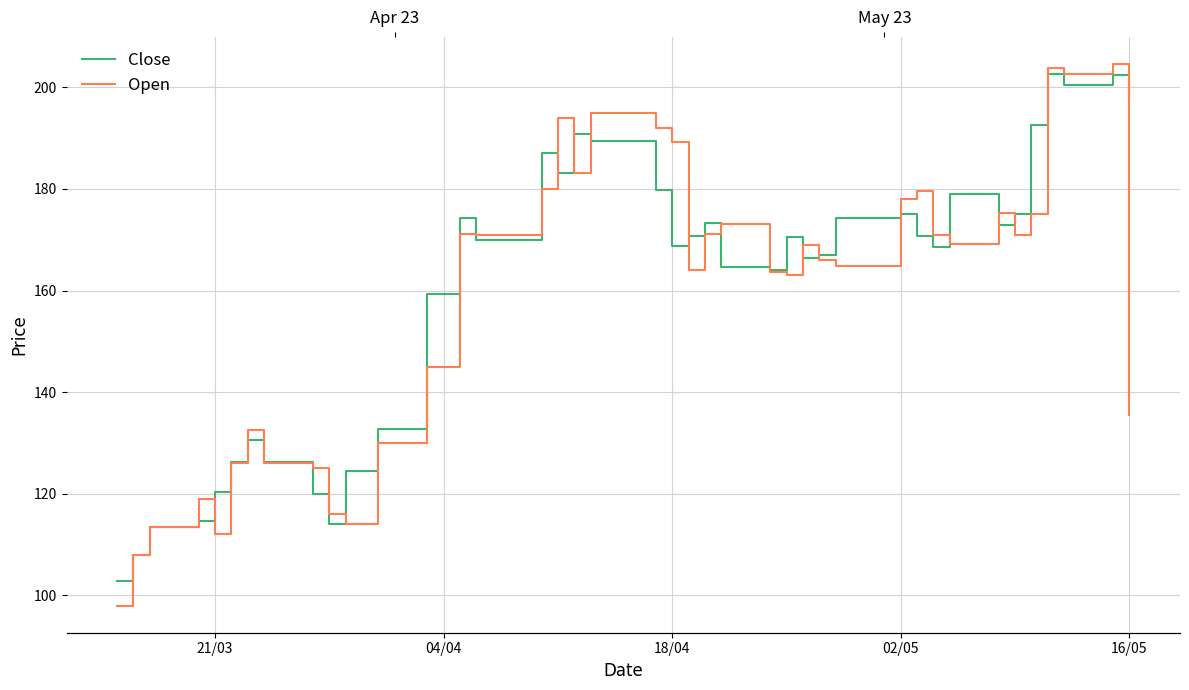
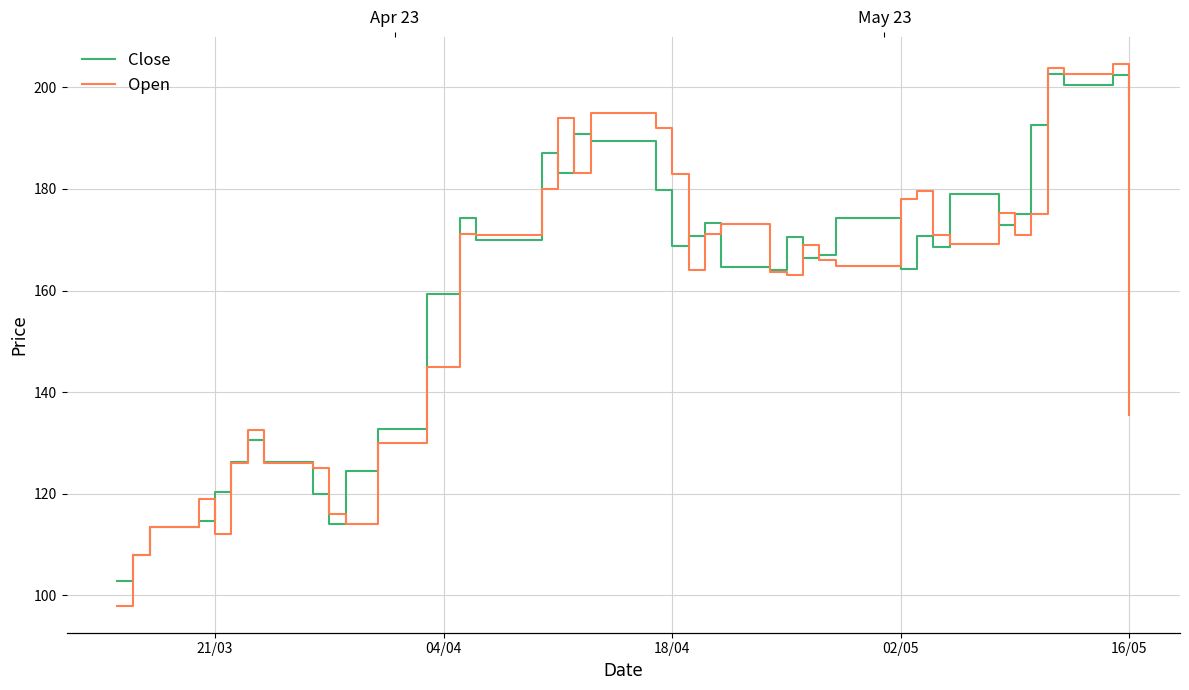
  {
    "Close": {
      "21/03": 120,
      "18/04": 169,
-     "02/05": 175,
+     "02/05": 164,
      "16/05": 198
    },
    "Open": {
      "21/03": 112,
-     "18/04": 189,
+     "18/04": 183,
      "02/05": 178,
      "16/05": 136
    }
  }
